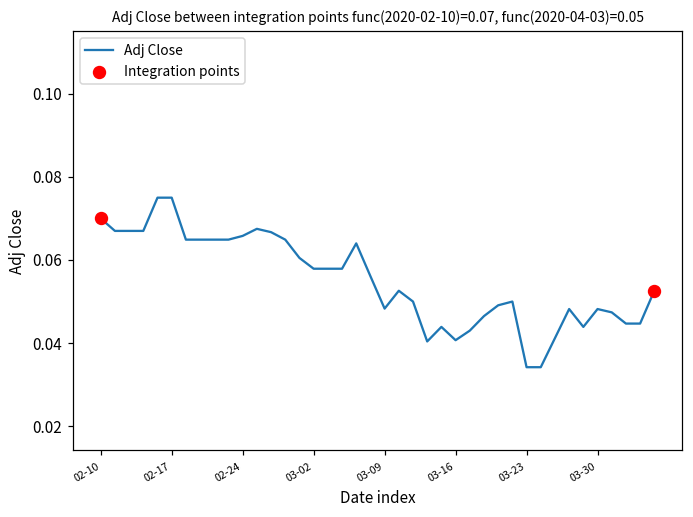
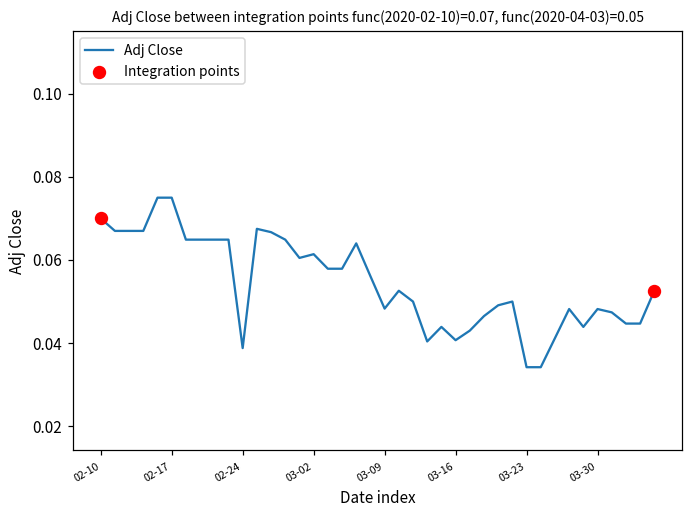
  {
    "Adj Close": {
      "02-17": 0.075,
-     "02-24": 0.066,
-     "03-02": 0.058,
+     "02-24": 0.039,
+     "03-02": 0.061,
      "03-09": 0.048,
      "03-16": 0.041,
      "03-23": 0.034,
      "03-30": 0.048
    }
  }
